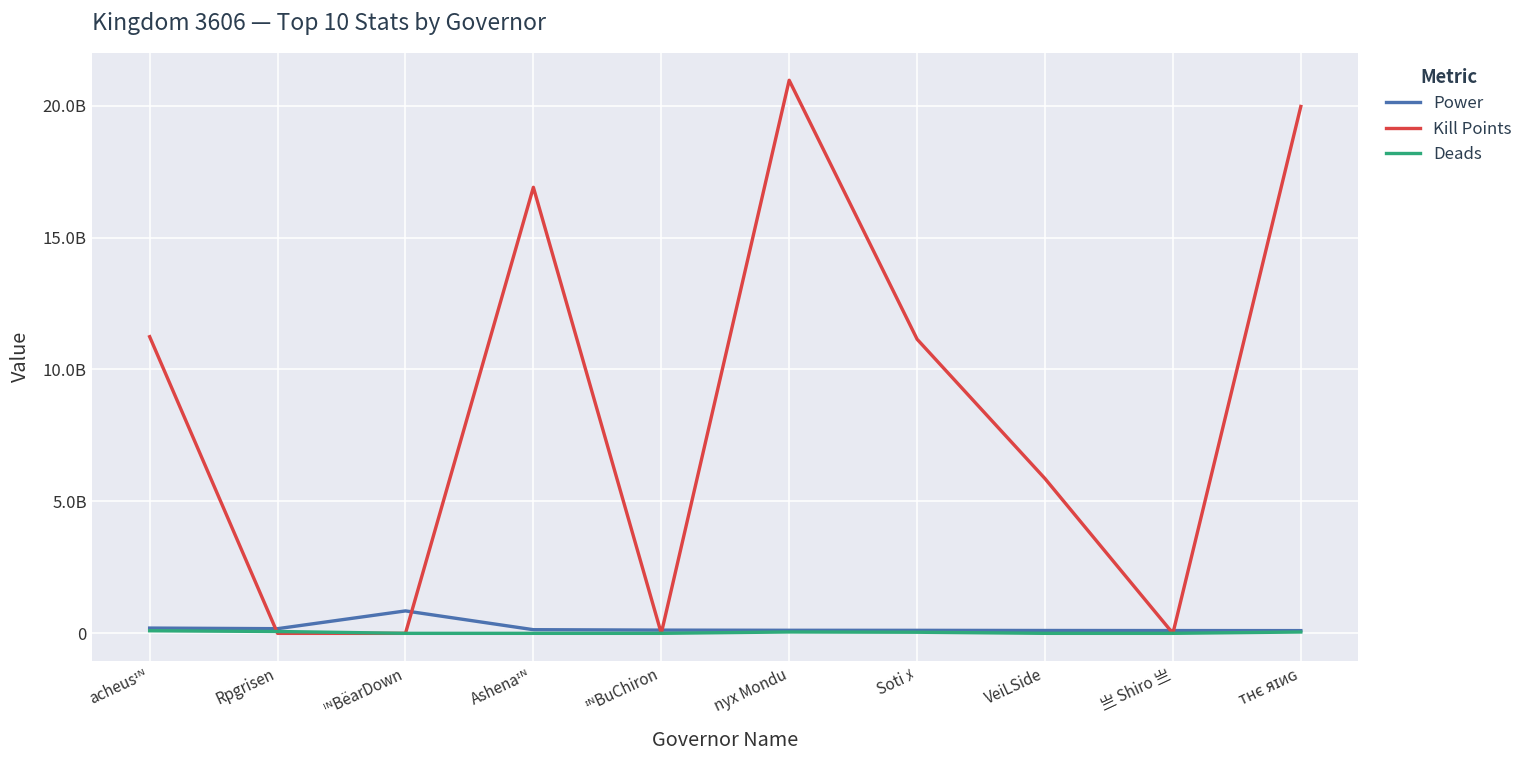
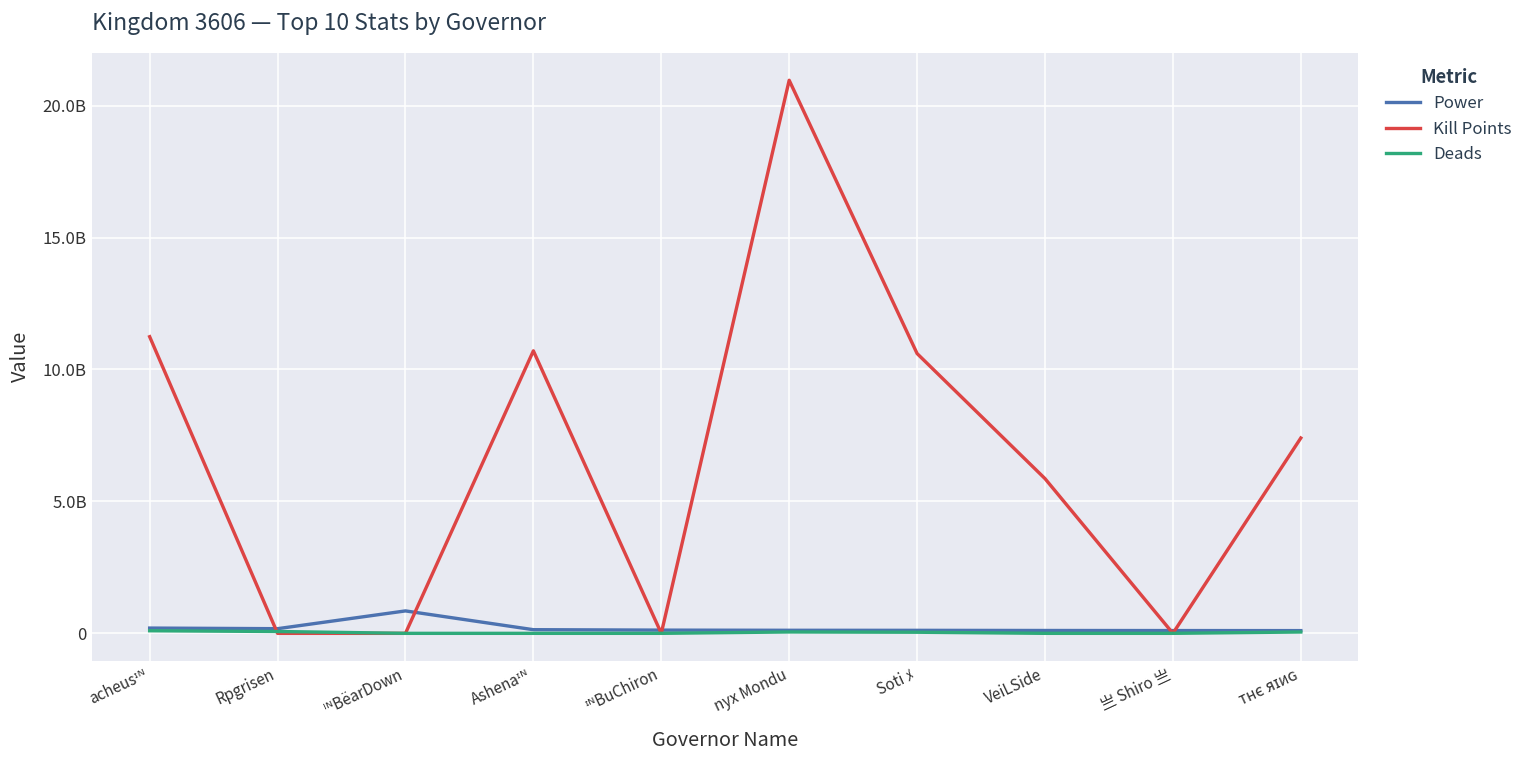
  {
    "Power": {
      "Rpgrisen": 200000000,
      "ᴵᴺBëarDown": 800000000,
      "Ashenaᶦᴺ": 100000000,
      "ᶦᴺBuChiron": 100000000,
      "VeiLSide": 100000000,
      "亗 Shiro 亗": 100000000
    },
    "Kill Points": {
      "acheusᶦᴺ": 11200000000,
-     "Ashenaᶦᴺ": 16900000000,
+     "Ashenaᶦᴺ": 10700000000,
      "nyx Mondu": 21000000000,
-     "Soti ﾒ": 11100000000,
+     "Soti ﾒ": 10600000000,
      "VeiLSide": 5900000000,
-     "тнє яɪиɢ": 20000000000
+     "тнє яɪиɢ": 7400000000
    },
    "Deads": {
      "Ashenaᶦᴺ": 0,
      "VeiLSide": 0
    }
  }
